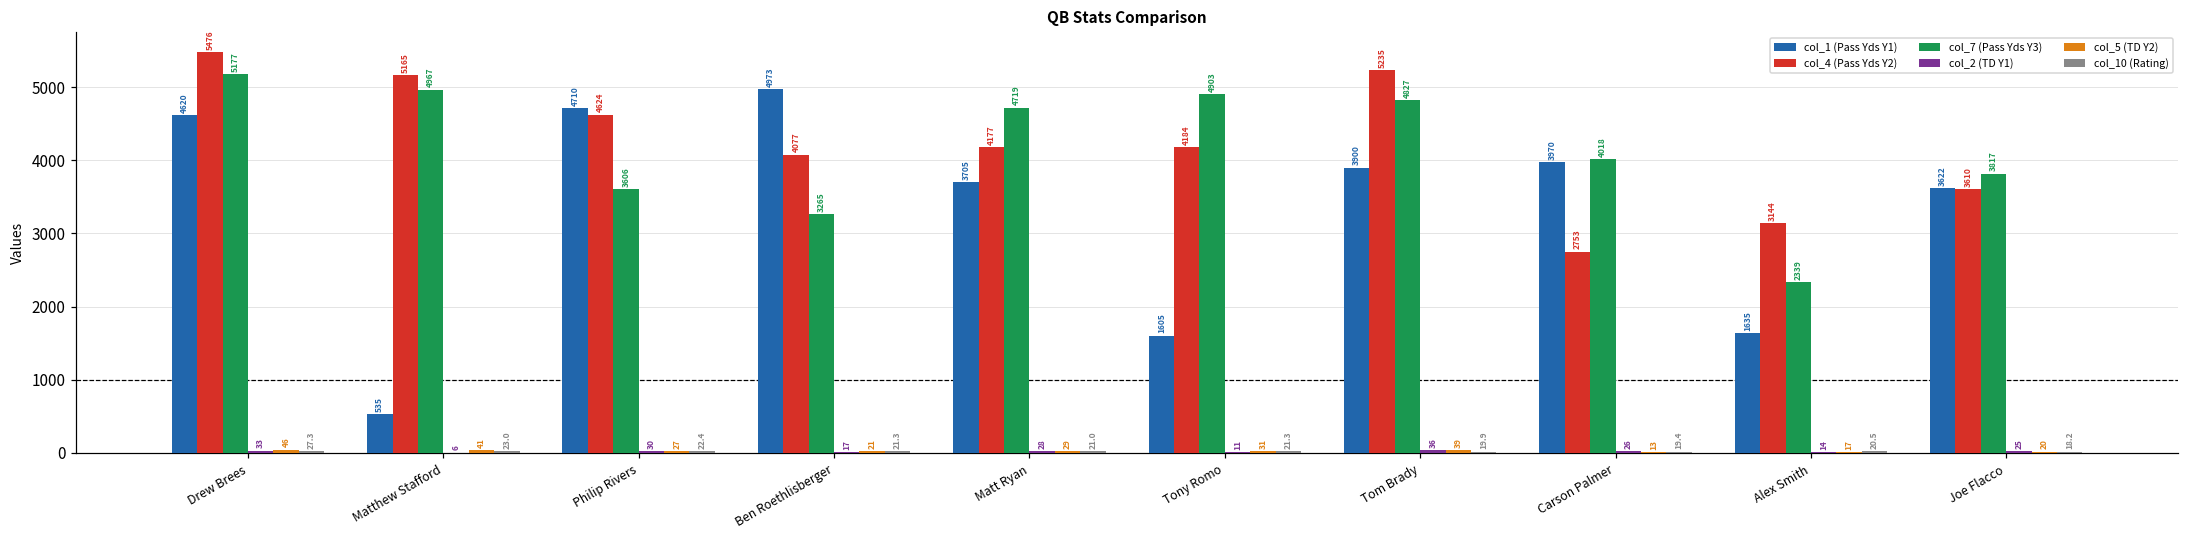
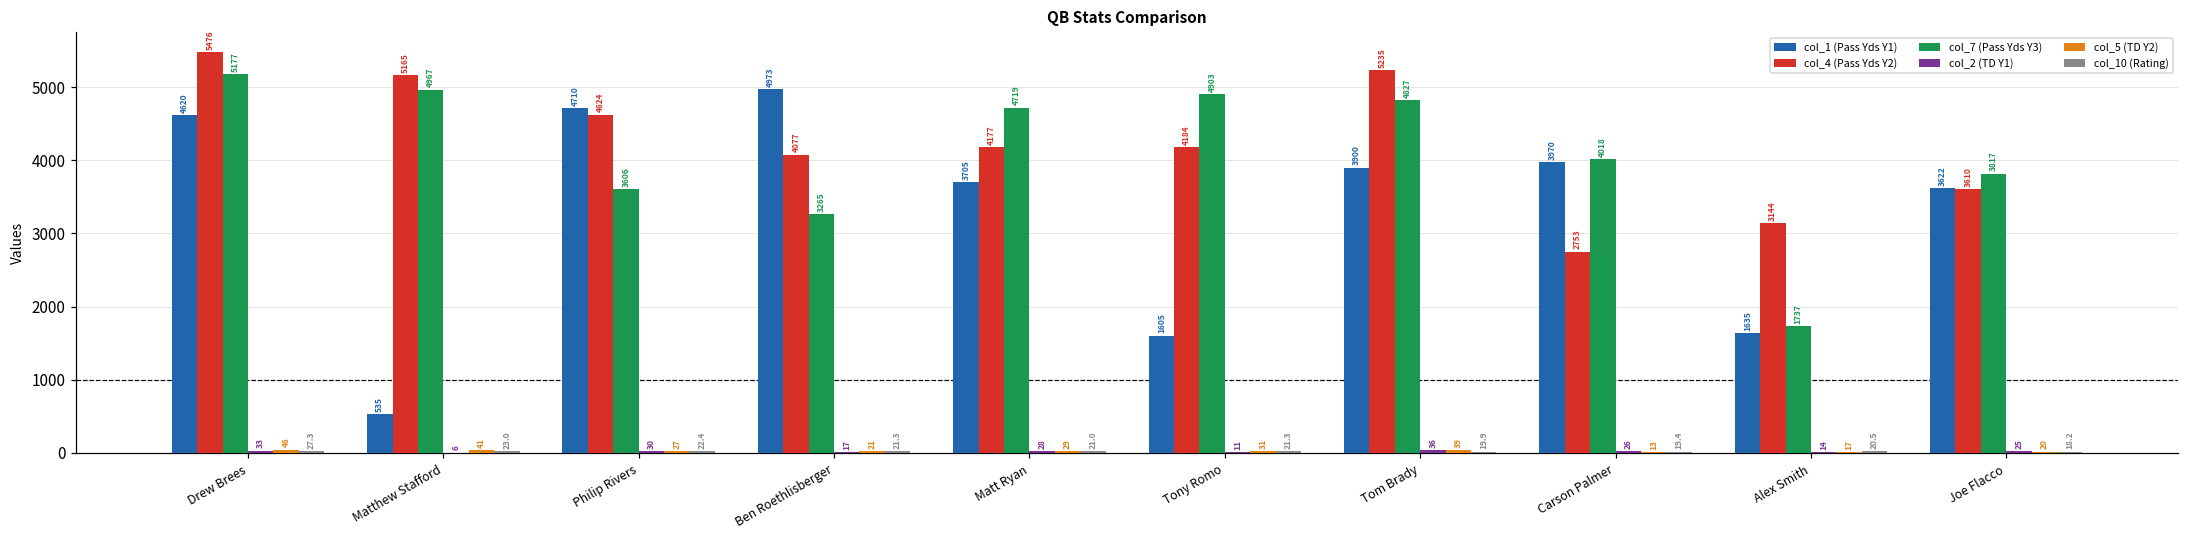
  {
    "col_1 (Pass Yds Y1)": {
      "Drew Brees": 4620,
      "Matthew Stafford": 535,
      "Philip Rivers": 4710,
      "Ben Roethlisberger": 4973,
      "Matt Ryan": 3705,
      "Tony Romo": 1605,
      "Tom Brady": 3900,
      "Carson Palmer": 3970,
      "Alex Smith": 1635,
      "Joe Flacco": 3622
    },
    "col_4 (Pass Yds Y2)": {
      "Drew Brees": 5476,
      "Matthew Stafford": 5165,
      "Philip Rivers": 4624,
      "Ben Roethlisberger": 4077,
      "Matt Ryan": 4177,
      "Tony Romo": 4184,
      "Tom Brady": 5235,
      "Carson Palmer": 2753,
      "Alex Smith": 3144,
      "Joe Flacco": 3610
    },
    "col_7 (Pass Yds Y3)": {
      "Drew Brees": 5177,
      "Matthew Stafford": 4967,
      "Philip Rivers": 3606,
      "Ben Roethlisberger": 3265,
      "Matt Ryan": 4719,
      "Tony Romo": 4903,
      "Tom Brady": 4827,
      "Carson Palmer": 4018,
-     "Alex Smith": 2339,
+     "Alex Smith": 1737,
      "Joe Flacco": 3817
    },
    "col_2 (TD Y1)": {
      "Drew Brees": 33,
      "Matthew Stafford": 6,
      "Philip Rivers": 30,
      "Ben Roethlisberger": 17,
      "Matt Ryan": 28,
      "Tony Romo": 11,
      "Tom Brady": 36,
      "Carson Palmer": 26,
      "Alex Smith": 14,
      "Joe Flacco": 25
    },
    "col_5 (TD Y2)": {
      "Drew Brees": 46,
      "Matthew Stafford": 41,
      "Philip Rivers": 27,
      "Ben Roethlisberger": 21,
      "Matt Ryan": 29,
      "Tony Romo": 31,
      "Tom Brady": 39,
      "Carson Palmer": 13,
      "Alex Smith": 17,
      "Joe Flacco": 20
    },
    "col_10 (Rating)": {
      "Drew Brees": 27.3,
      "Matthew Stafford": 23.0,
      "Philip Rivers": 22.4,
      "Ben Roethlisberger": 21.3,
      "Matt Ryan": 21.0,
      "Tony Romo": 21.3,
      "Tom Brady": 19.9,
      "Carson Palmer": 19.4,
      "Alex Smith": 20.5,
      "Joe Flacco": 18.2
    }
  }
